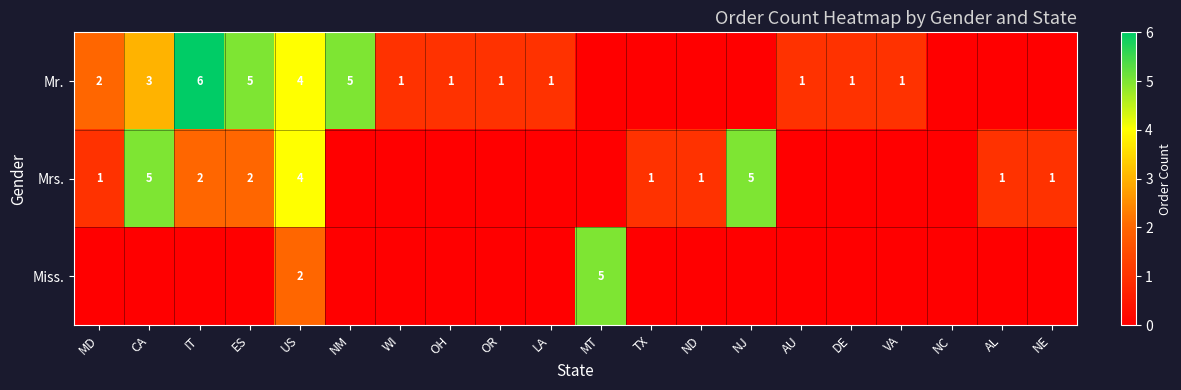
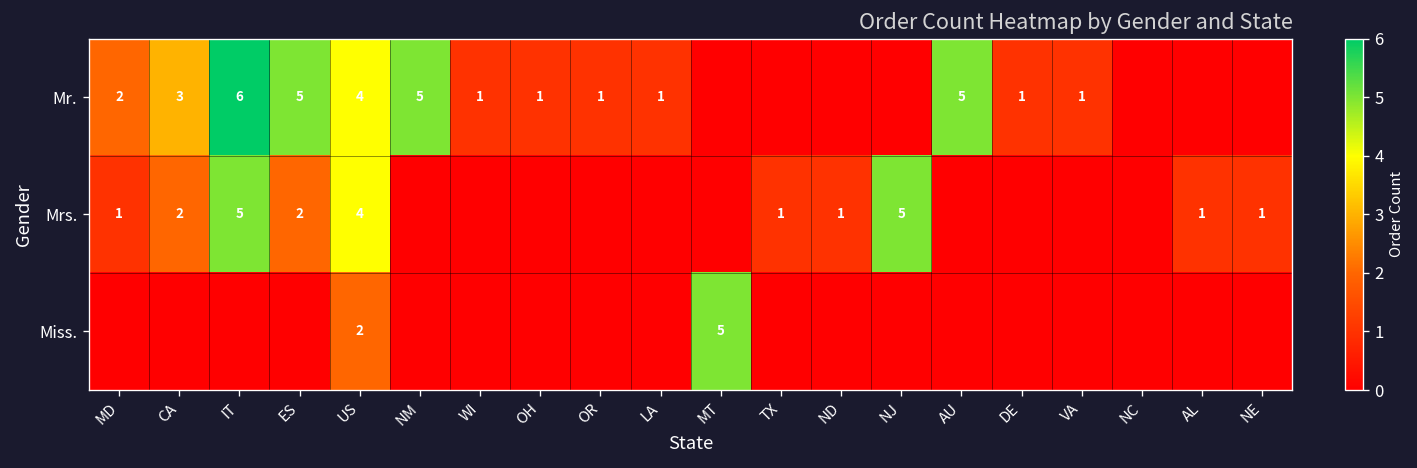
  {
    "Mr.": {
      "MD": 2,
      "CA": 3,
      "IT": 6,
      "ES": 5,
      "US": 4,
      "NM": 5,
      "WI": 1,
      "OH": 1,
      "OR": 1,
      "LA": 1,
-     "AU": 1,
+     "AU": 5,
      "DE": 1,
      "VA": 1
    },
    "Mrs.": {
      "MD": 1,
-     "CA": 5,
-     "IT": 2,
+     "CA": 2,
+     "IT": 5,
      "ES": 2,
      "US": 4,
      "TX": 1,
      "ND": 1,
      "NJ": 5,
      "AL": 1,
      "NE": 1
    },
    "Miss.": {
      "US": 2,
      "MT": 5
    }
  }
